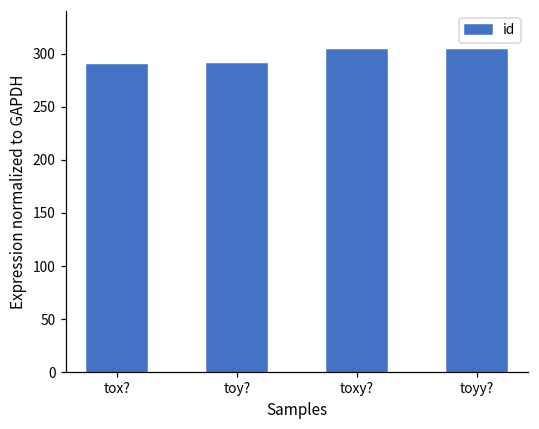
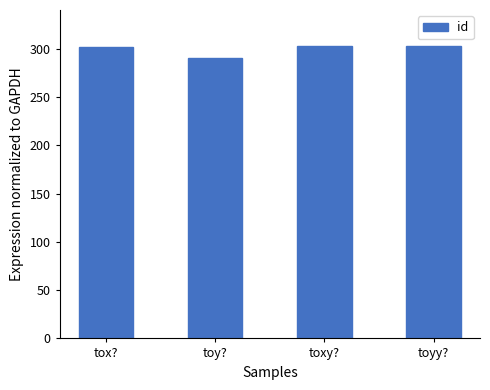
  {
-   "tox?": 290,
+   "tox?": 300,
    "toy?": 290,
    "toxy?": 300,
    "toyy?": 300
  }
